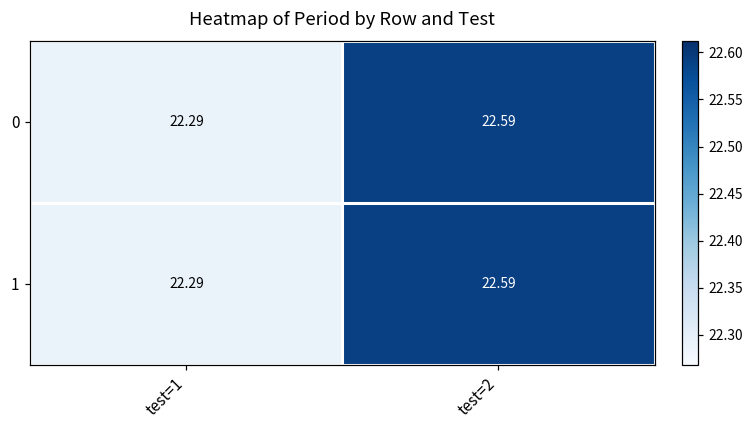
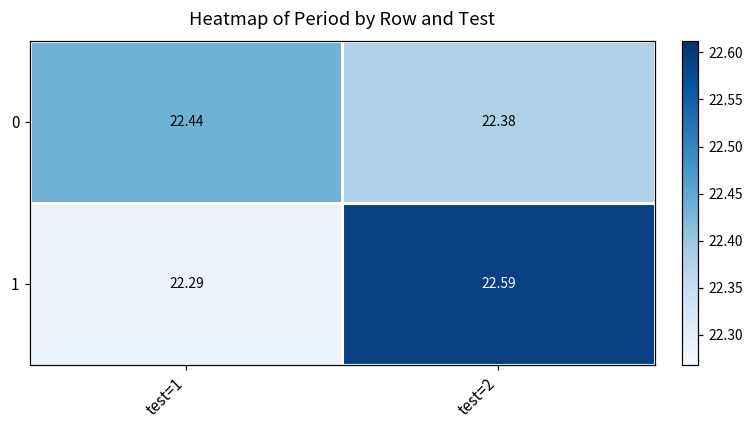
  {
    "0": {
-     "test=1": 22.29,
-     "test=2": 22.59
+     "test=1": 22.44,
+     "test=2": 22.38
    },
    "1": {
      "test=1": 22.29,
      "test=2": 22.59
    }
  }
